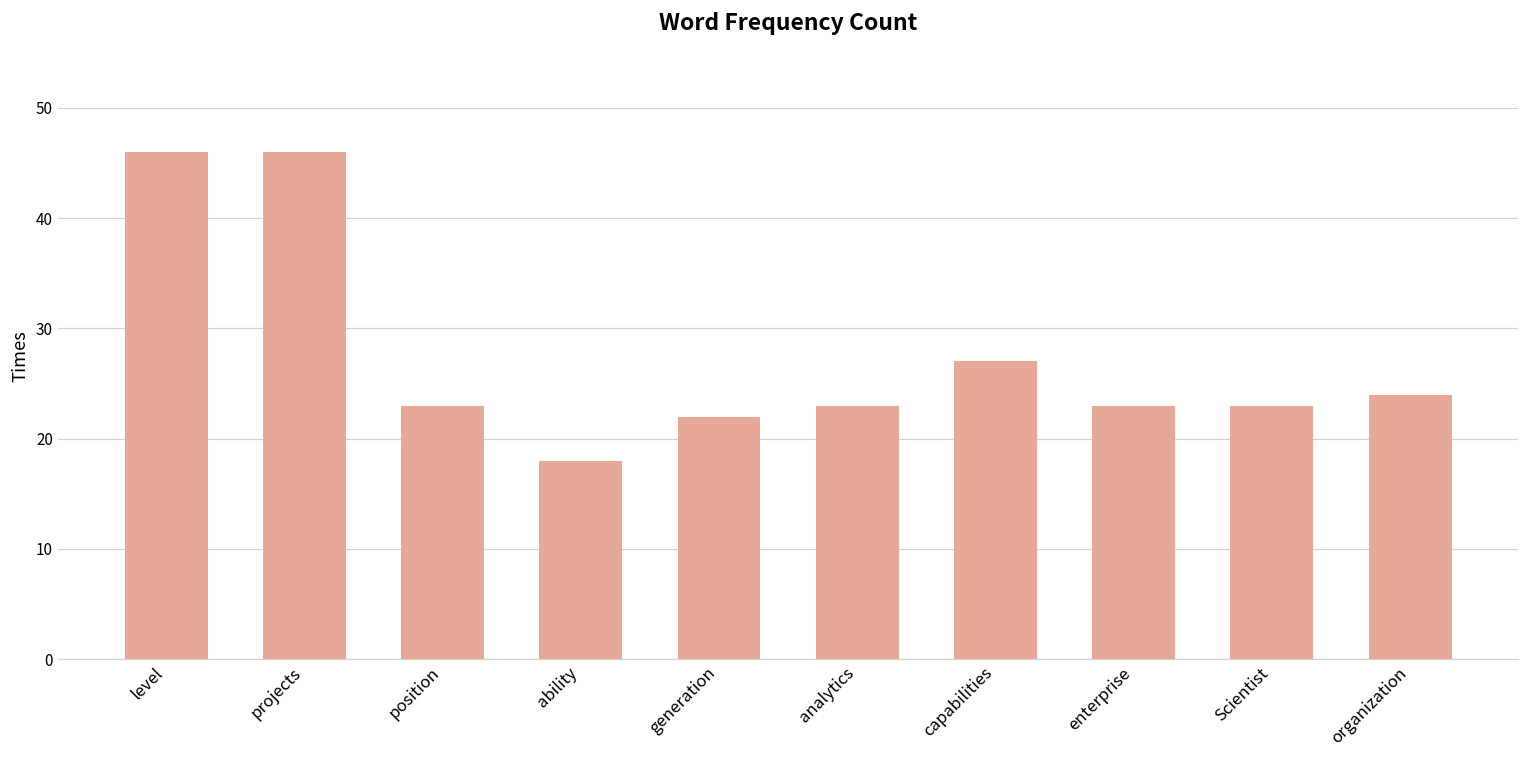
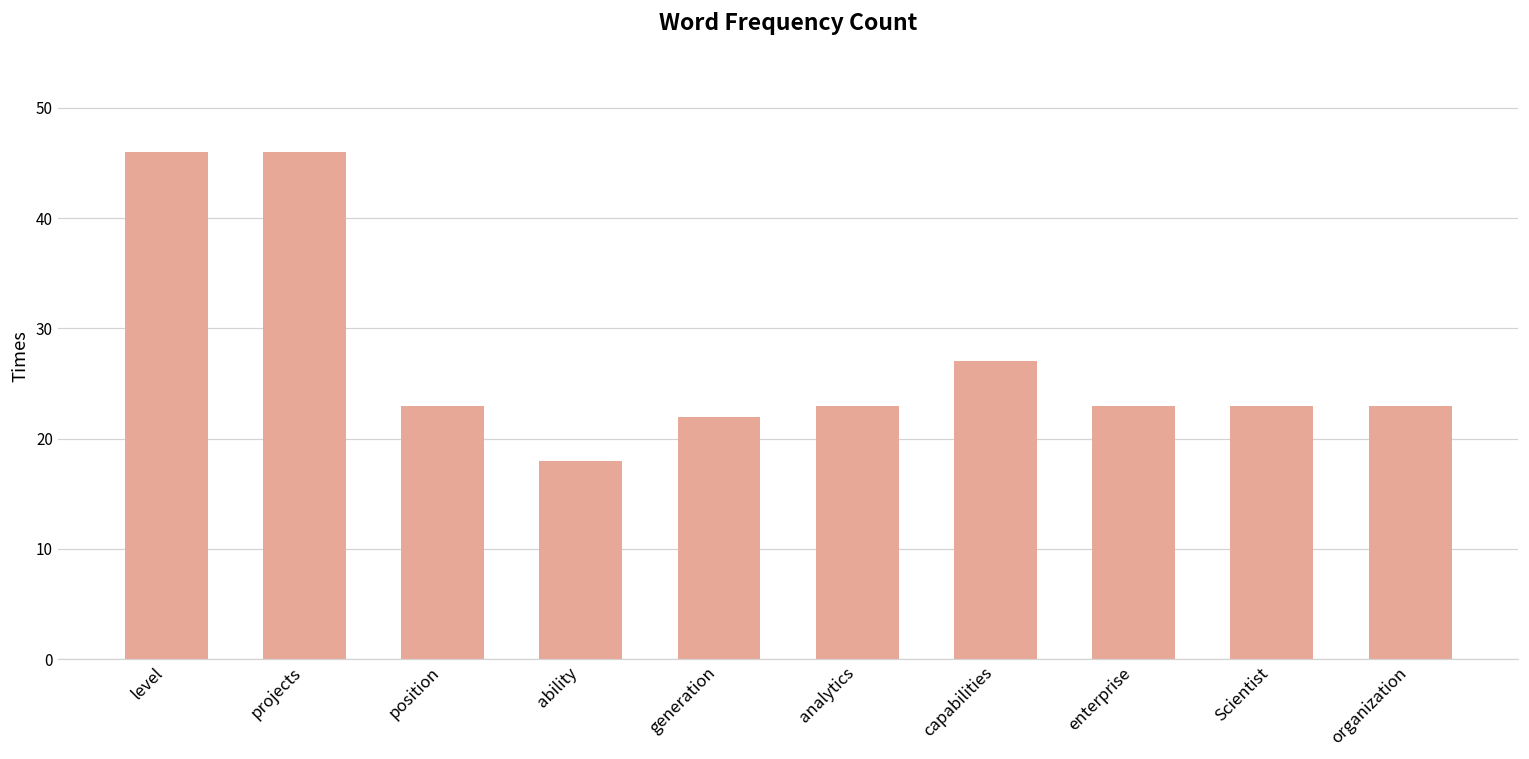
  {
    "level": 46,
    "projects": 46,
    "position": 23,
    "ability": 18,
    "generation": 22,
    "analytics": 23,
    "capabilities": 27,
    "enterprise": 23,
    "Scientist": 23,
-   "organization": 24
+   "organization": 23
  }
